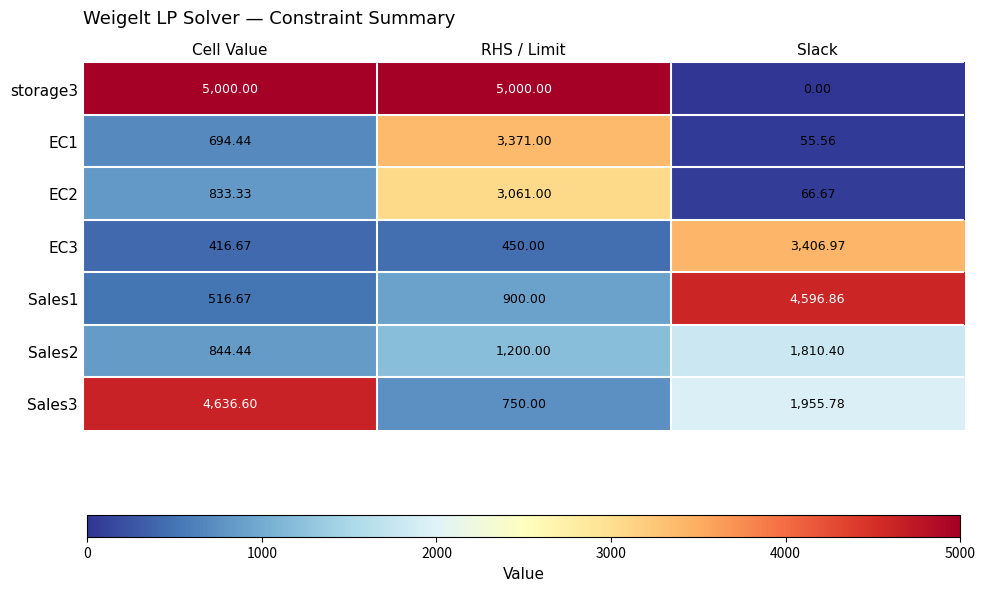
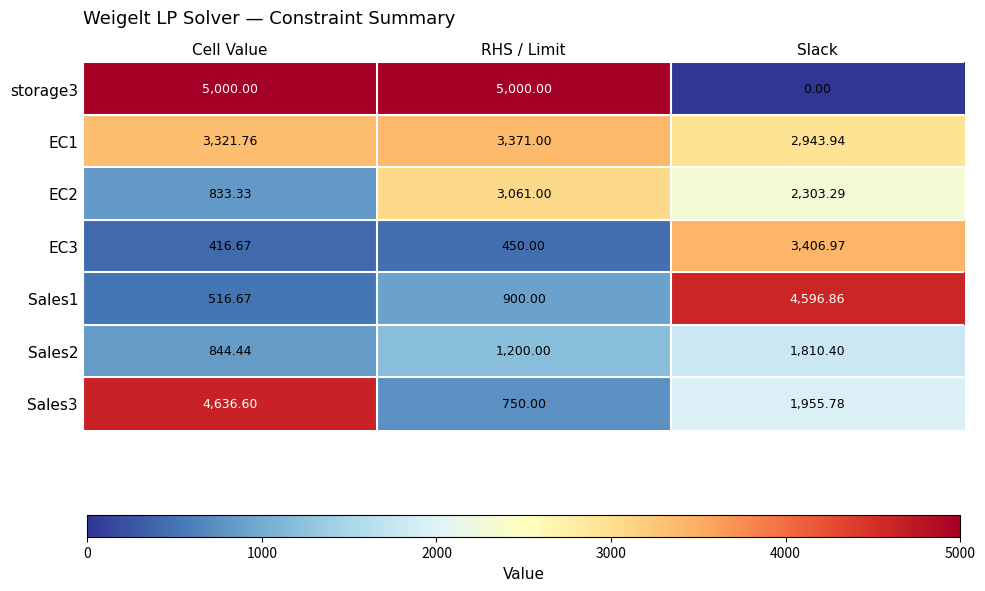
  {
    "storage3": {
      "Cell Value": "5,000.00",
      "RHS / Limit": "5,000.00",
      "Slack": "0.00"
    },
    "EC1": {
-     "Cell Value": "694.44",
+     "Cell Value": "3,321.76",
      "RHS / Limit": "3,371.00",
-     "Slack": "55.56"
+     "Slack": "2,943.94"
    },
    "EC2": {
      "Cell Value": "833.33",
      "RHS / Limit": "3,061.00",
-     "Slack": "66.67"
+     "Slack": "2,303.29"
    },
    "EC3": {
      "Cell Value": "416.67",
      "RHS / Limit": "450.00",
      "Slack": "3,406.97"
    },
    "Sales1": {
      "Cell Value": "516.67",
      "RHS / Limit": "900.00",
      "Slack": "4,596.86"
    },
    "Sales2": {
      "Cell Value": "844.44",
      "RHS / Limit": "1,200.00",
      "Slack": "1,810.40"
    },
    "Sales3": {
      "Cell Value": "4,636.60",
      "RHS / Limit": "750.00",
      "Slack": "1,955.78"
    }
  }
